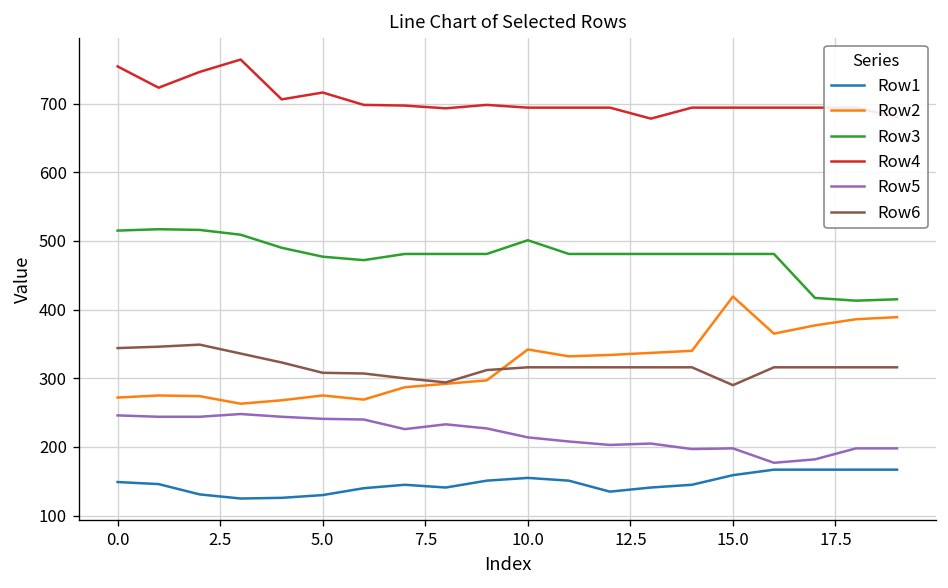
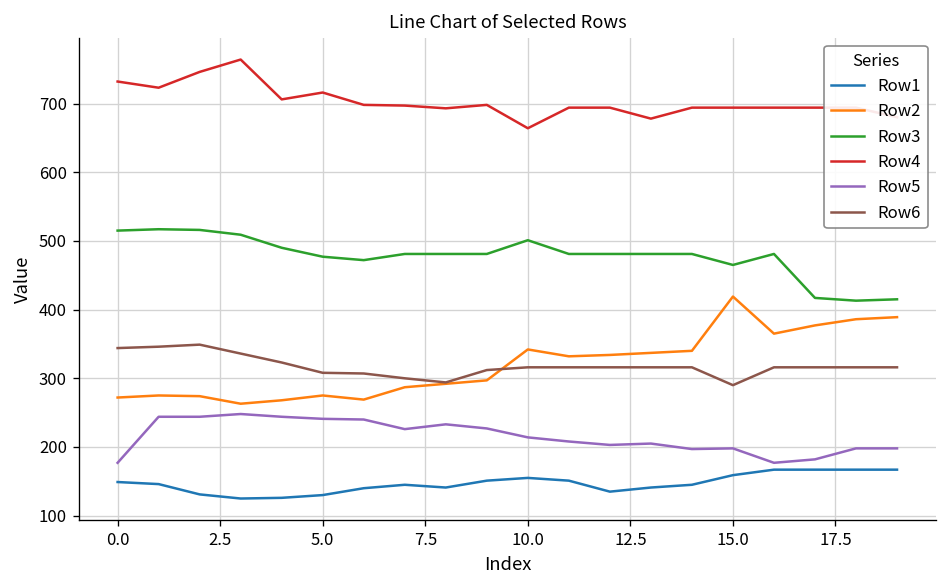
  {
    "Row1": {
      "0.0": 150,
      "5.0": 130,
      "10.0": 160,
      "15.0": 160
    },
    "Row2": {
      "0.0": 270,
      "5.0": 280,
      "10.0": 340,
      "15.0": 420
    },
    "Row3": {
      "0.0": 520,
      "5.0": 480,
      "10.0": 500,
-     "15.0": 480
+     "15.0": 470
    },
    "Row4": {
-     "0.0": 750,
+     "0.0": 730,
      "5.0": 720,
-     "10.0": 690,
+     "10.0": 660,
      "15.0": 690
    },
    "Row5": {
-     "0.0": 250,
+     "0.0": 180,
      "5.0": 240,
      "10.0": 210,
      "15.0": 200
    },
    "Row6": {
      "0.0": 340,
      "5.0": 310,
      "10.0": 320,
      "15.0": 290
    }
  }
